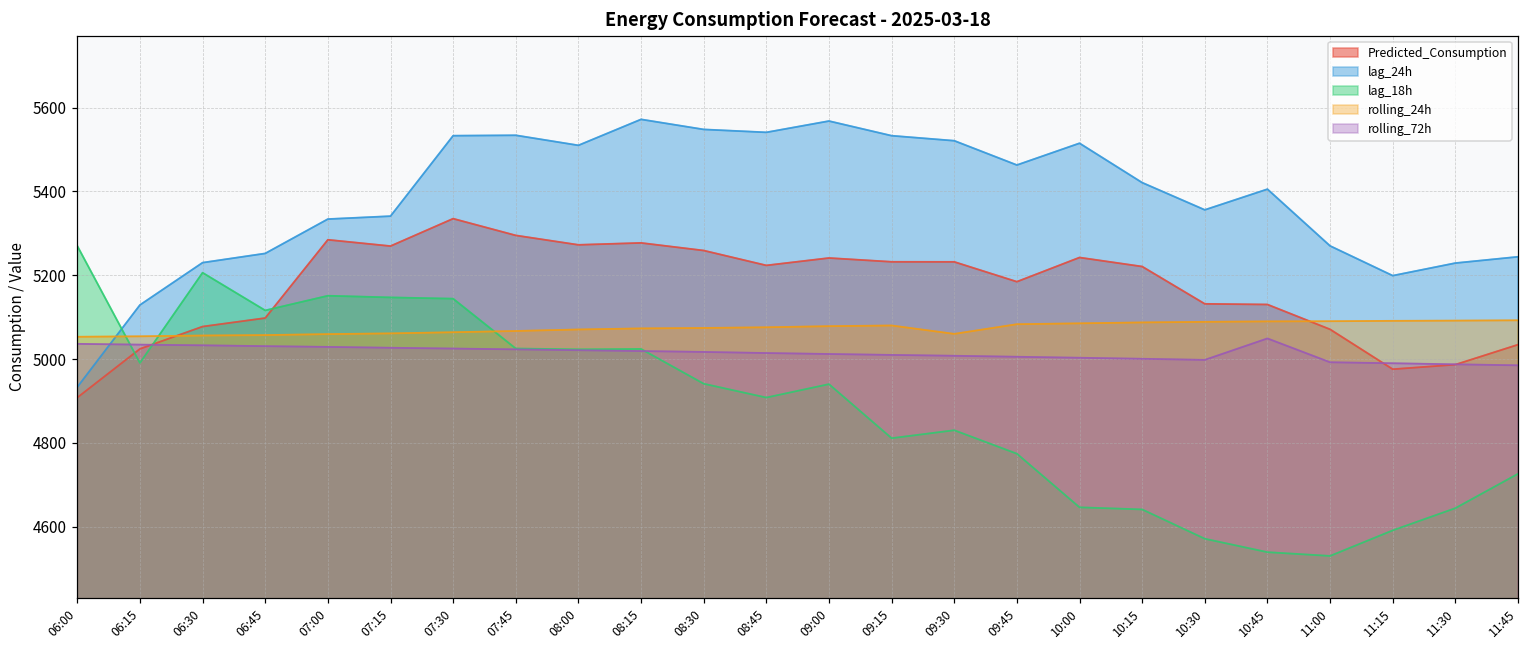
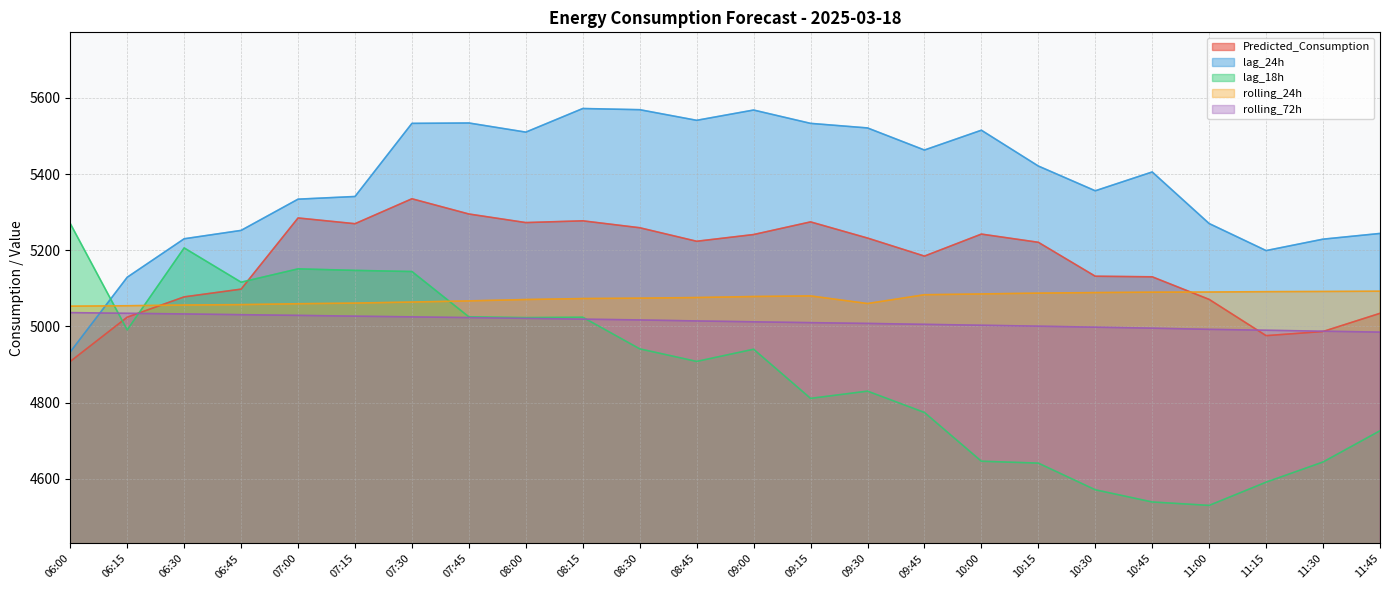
  {
    "Predicted_Consumption": {
      "06:00": 4910,
      "06:15": 5020,
      "06:30": 5080,
      "06:45": 5100,
      "07:00": 5280,
      "07:15": 5270,
      "07:30": 5340,
      "07:45": 5300,
      "08:00": 5270,
      "08:15": 5280,
      "08:30": 5260,
      "08:45": 5220,
      "09:00": 5240,
-     "09:15": 5230,
+     "09:15": 5270,
      "09:30": 5230,
      "09:45": 5180,
      "10:00": 5240,
      "10:15": 5220,
      "10:30": 5130,
      "10:45": 5130,
      "11:00": 5070,
      "11:15": 4980,
      "11:45": 5030
    },
    "lag_24h": {
      "06:00": 4930,
      "06:15": 5130,
      "06:30": 5230,
      "06:45": 5250,
      "07:00": 5330,
      "07:15": 5340,
      "07:30": 5530,
      "07:45": 5530,
      "08:00": 5510,
      "08:15": 5570,
-     "08:30": 5550,
+     "08:30": 5570,
      "08:45": 5540,
      "09:00": 5570,
      "09:15": 5530,
      "09:30": 5520,
      "09:45": 5460,
      "10:00": 5520,
      "10:15": 5420,
      "10:30": 5360,
      "10:45": 5410,
      "11:00": 5270,
      "11:15": 5200,
      "11:30": 5230,
      "11:45": 5240
    },
    "lag_18h": {
      "06:00": 5270,
      "06:15": 4990,
      "06:30": 5210,
      "06:45": 5120,
      "07:00": 5150,
      "07:15": 5150,
      "07:30": 5140,
      "08:30": 4940,
      "08:45": 4910,
      "09:00": 4940,
      "09:15": 4810,
      "09:30": 4830,
      "09:45": 4770,
      "10:00": 4650,
      "10:15": 4640,
      "10:30": 4570,
      "10:45": 4540,
      "11:00": 4530,
      "11:15": 4590,
      "11:30": 4640,
      "11:45": 4730
    },
    "rolling_24h": {
      "06:00": 5050,
      "06:15": 5050,
      "06:30": 5060,
      "06:45": 5060,
      "07:00": 5060,
      "07:15": 5060,
      "07:30": 5060,
      "07:45": 5070,
      "08:00": 5070,
      "08:15": 5070,
      "08:30": 5070,
      "08:45": 5080,
      "09:00": 5080,
      "09:15": 5080,
      "09:30": 5060,
      "09:45": 5080,
      "10:00": 5090,
      "10:15": 5090,
      "10:30": 5090,
      "10:45": 5090,
      "11:00": 5090,
      "11:15": 5090,
      "11:30": 5090,
      "11:45": 5090
    },
    "rolling_72h": {
      "06:00": 5040,
      "06:15": 5030,
      "06:30": 5030,
      "06:45": 5030,
      "07:00": 5030,
      "07:15": 5030,
      "07:30": 5020,
      "08:30": 5020,
      "08:45": 5010,
      "09:00": 5010,
      "09:15": 5010,
      "09:30": 5010,
      "09:45": 5010,
      "10:00": 5000,
      "10:15": 5000,
      "10:30": 5000,
-     "10:45": 5050,
+     "10:45": 5000,
      "11:00": 4990,
      "11:15": 4990,
      "11:45": 4980
    }
  }
